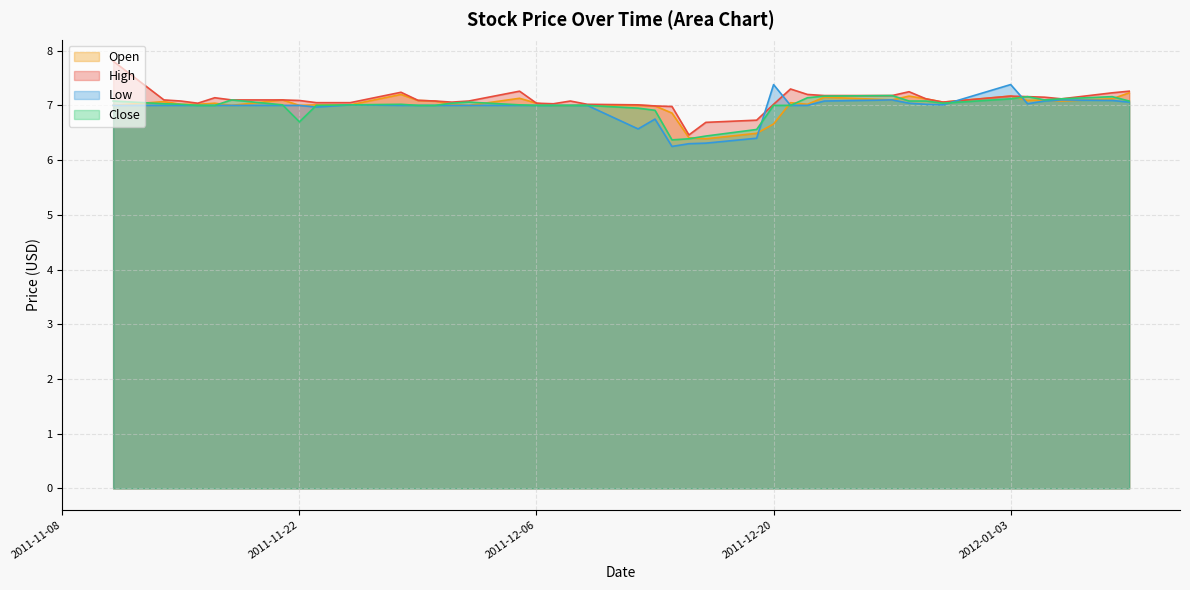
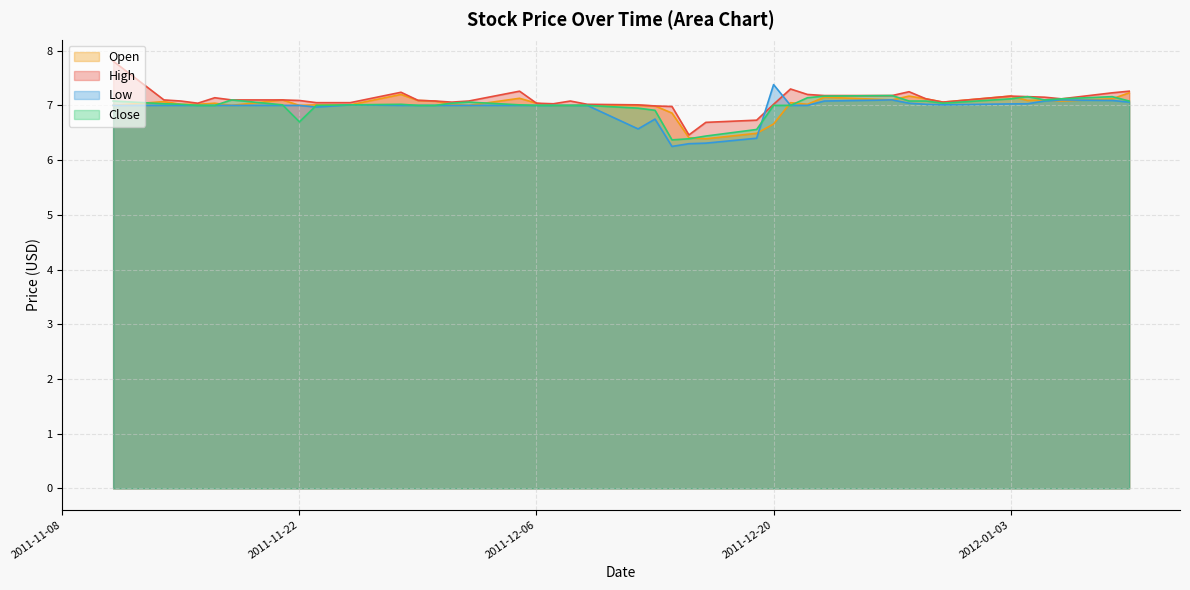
  {
    "Low": {
      "2011-12-20": 7.4,
-     "2012-01-03": 7.4
+     "2012-01-03": 7.0
    },
    "Close": {
      "2011-11-22": 6.7,
      "2012-01-03": 7.1
    }
  }
